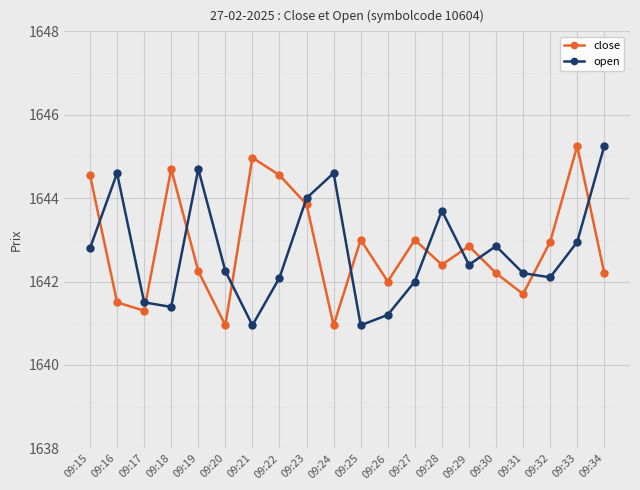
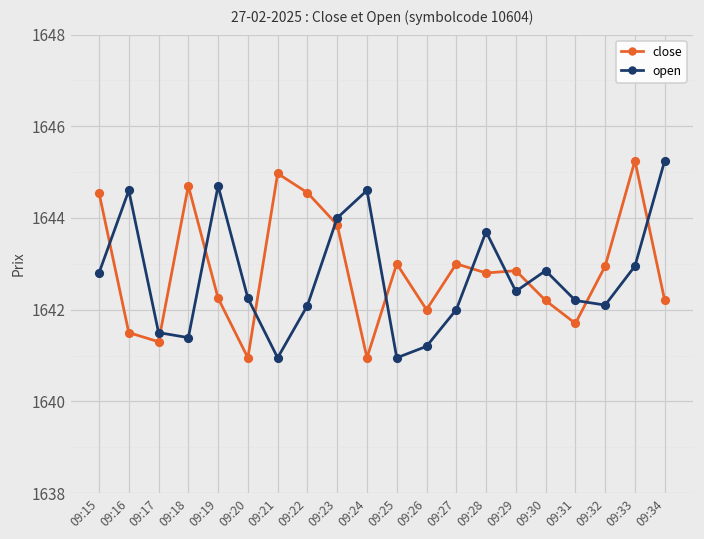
  {
    "close": {
      "09:15": 1644.6,
      "09:16": 1641.5,
      "09:17": 1641.3,
      "09:18": 1644.7,
      "09:19": 1642.3,
      "09:20": 1641.0,
      "09:21": 1645.0,
      "09:22": 1644.6,
      "09:23": 1643.9,
      "09:24": 1641.0,
      "09:25": 1643.0,
      "09:26": 1642.0,
      "09:27": 1643.0,
-     "09:28": 1642.4,
+     "09:28": 1642.8,
      "09:29": 1642.9,
      "09:30": 1642.2,
      "09:31": 1641.7,
      "09:32": 1643.0,
      "09:33": 1645.3,
      "09:34": 1642.2
    },
    "open": {
      "09:15": 1642.8,
      "09:16": 1644.6,
      "09:17": 1641.5,
      "09:18": 1641.4,
      "09:19": 1644.7,
      "09:20": 1642.3,
      "09:21": 1641.0,
      "09:22": 1642.1,
      "09:23": 1644.0,
      "09:24": 1644.6,
      "09:25": 1641.0,
      "09:26": 1641.2,
      "09:27": 1642.0,
      "09:28": 1643.7,
      "09:29": 1642.4,
      "09:30": 1642.9,
      "09:31": 1642.2,
      "09:32": 1642.1,
      "09:33": 1643.0,
      "09:34": 1645.3
    }
  }
